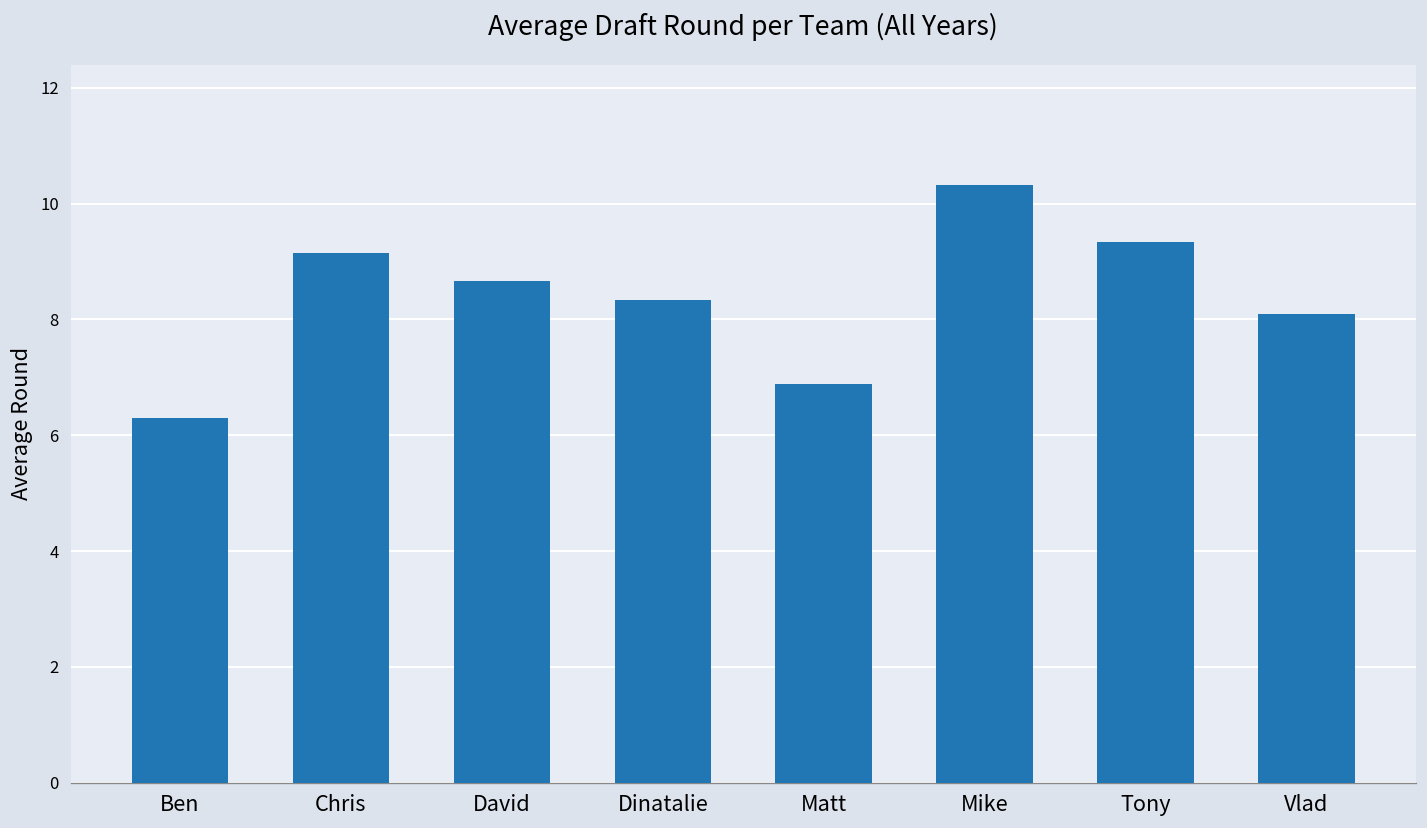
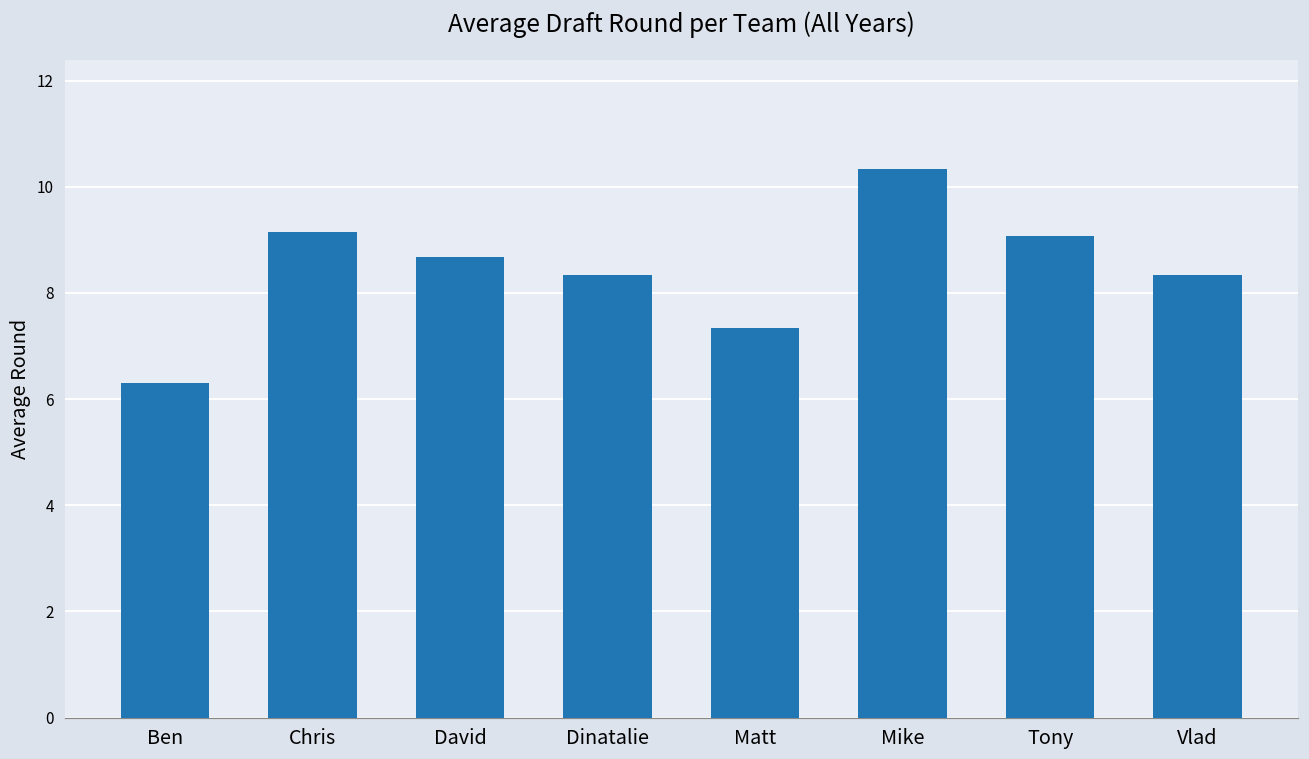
  {
    "Ben": 6.3,
    "Chris": 9.1,
    "David": 8.7,
    "Dinatalie": 8.3,
-   "Matt": 6.9,
+   "Matt": 7.3,
    "Mike": 10.3,
-   "Tony": 9.3,
-   "Vlad": 8.1
+   "Tony": 9.1,
+   "Vlad": 8.3
  }
